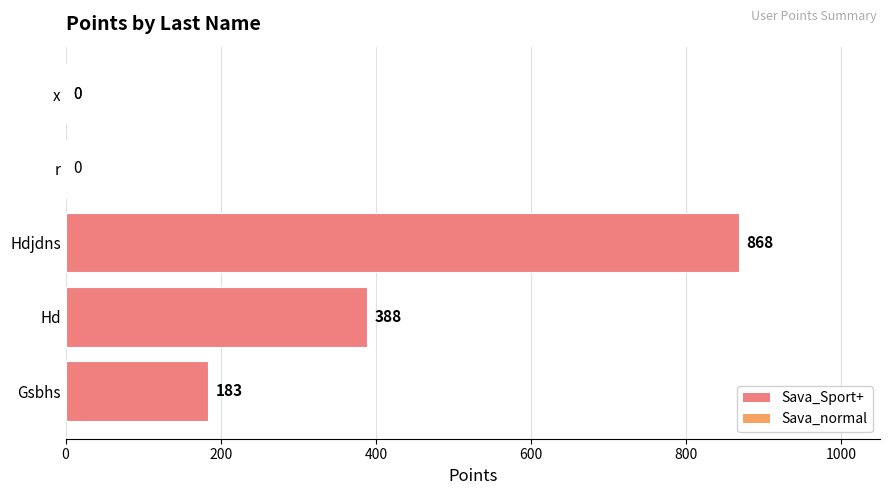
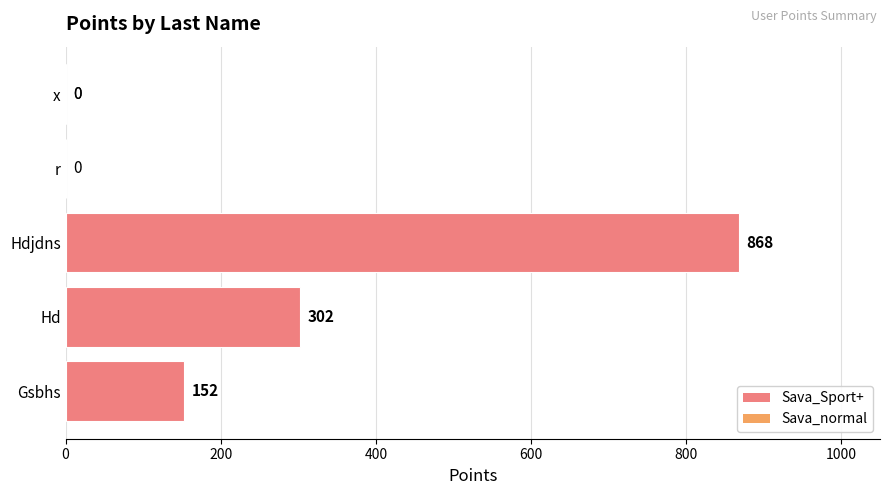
  {
    "r": 0,
    "Hdjdns": 868,
-   "Hd": 388,
-   "Gsbhs": 183
+   "Hd": 302,
+   "Gsbhs": 152
  }
